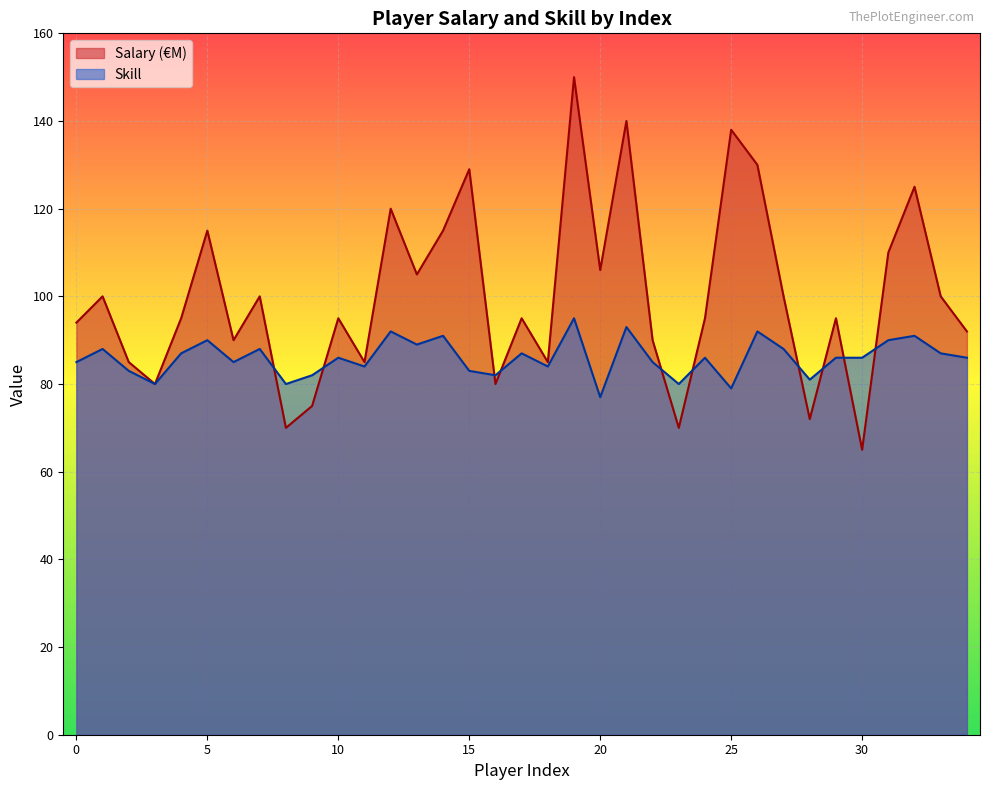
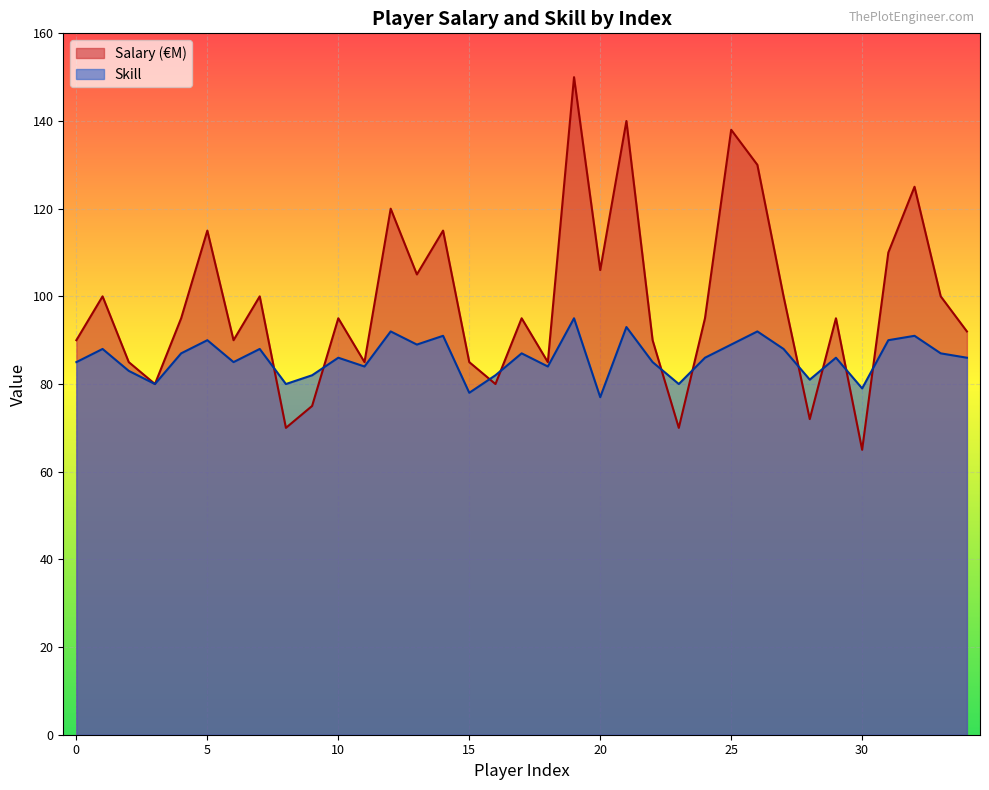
  {
    "Salary (€M)": {
-     "0": 94,
+     "0": 90,
      "5": 115,
      "10": 95,
-     "15": 129,
+     "15": 85,
      "20": 106,
      "25": 138,
      "30": 65
    },
    "Skill": {
      "0": 85,
      "5": 90,
      "10": 86,
-     "15": 83,
+     "15": 78,
      "20": 77,
-     "25": 79,
-     "30": 86
+     "25": 89,
+     "30": 79
    }
  }
